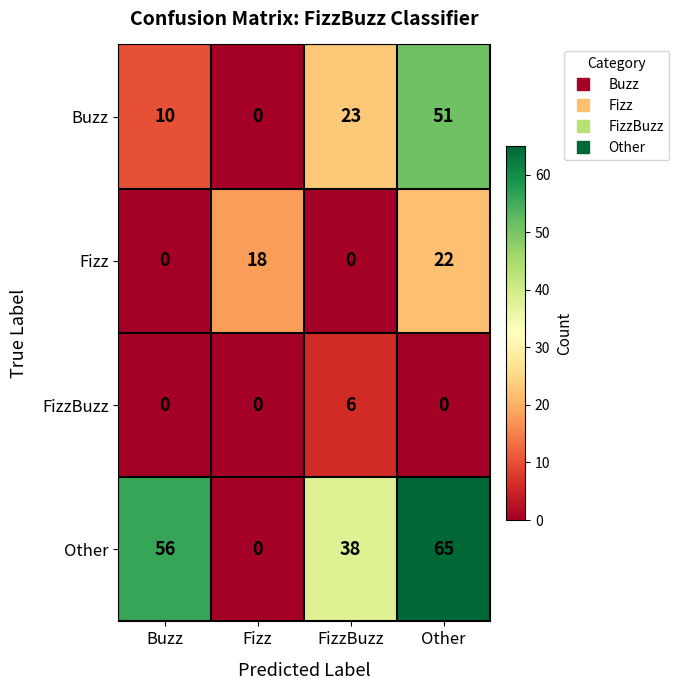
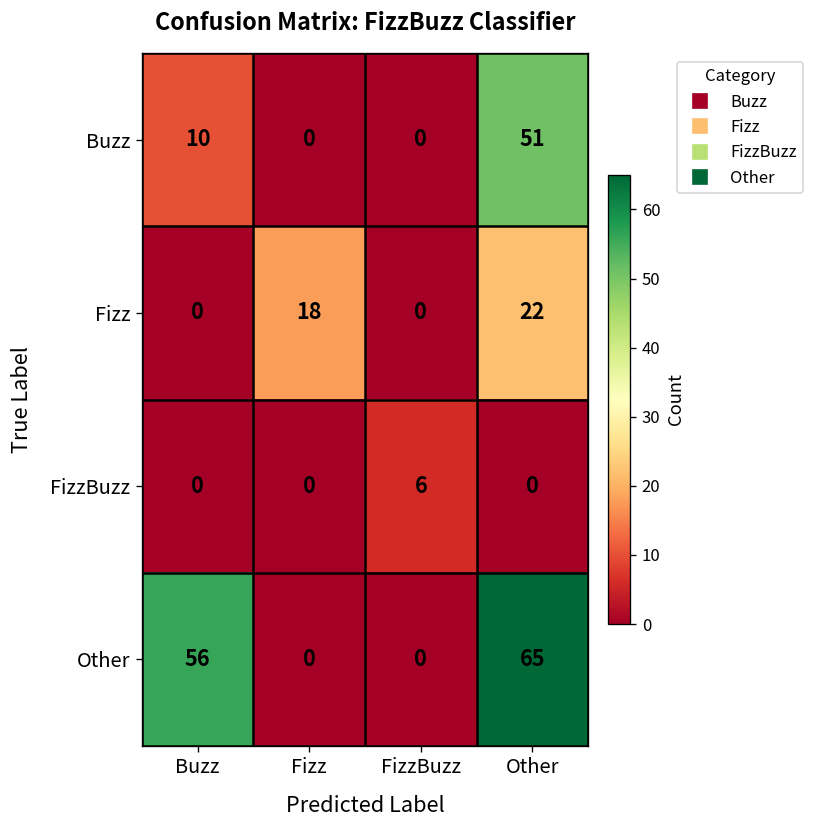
  {
    "Buzz": {
      "Buzz": 10,
      "Fizz": 0,
-     "FizzBuzz": 23,
+     "FizzBuzz": 0,
      "Other": 51
    },
    "Fizz": {
      "Buzz": 0,
      "Fizz": 18,
      "FizzBuzz": 0,
      "Other": 22
    },
    "FizzBuzz": {
      "Buzz": 0,
      "Fizz": 0,
      "FizzBuzz": 6,
      "Other": 0
    },
    "Other": {
      "Buzz": 56,
      "Fizz": 0,
-     "FizzBuzz": 38,
+     "FizzBuzz": 0,
      "Other": 65
    }
  }
